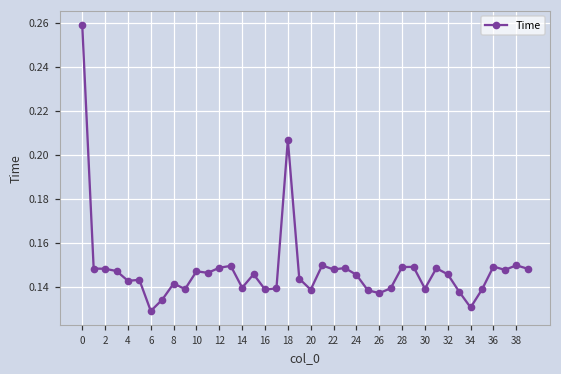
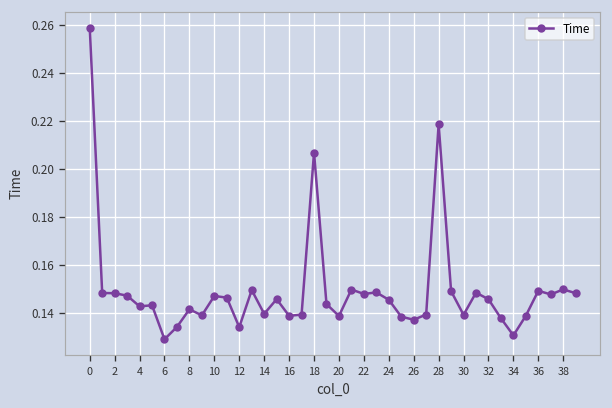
  {
    "0": 0.259,
    "2": 0.148,
    "4": 0.143,
    "6": 0.129,
    "8": 0.141,
    "10": 0.147,
-   "12": 0.149,
+   "12": 0.134,
    "14": 0.140,
    "16": 0.139,
    "18": 0.207,
    "20": 0.139,
    "22": 0.148,
    "24": 0.145,
    "26": 0.137,
-   "28": 0.149,
+   "28": 0.219,
    "30": 0.139,
    "32": 0.146,
    "34": 0.131,
    "36": 0.149,
    "38": 0.150
  }
